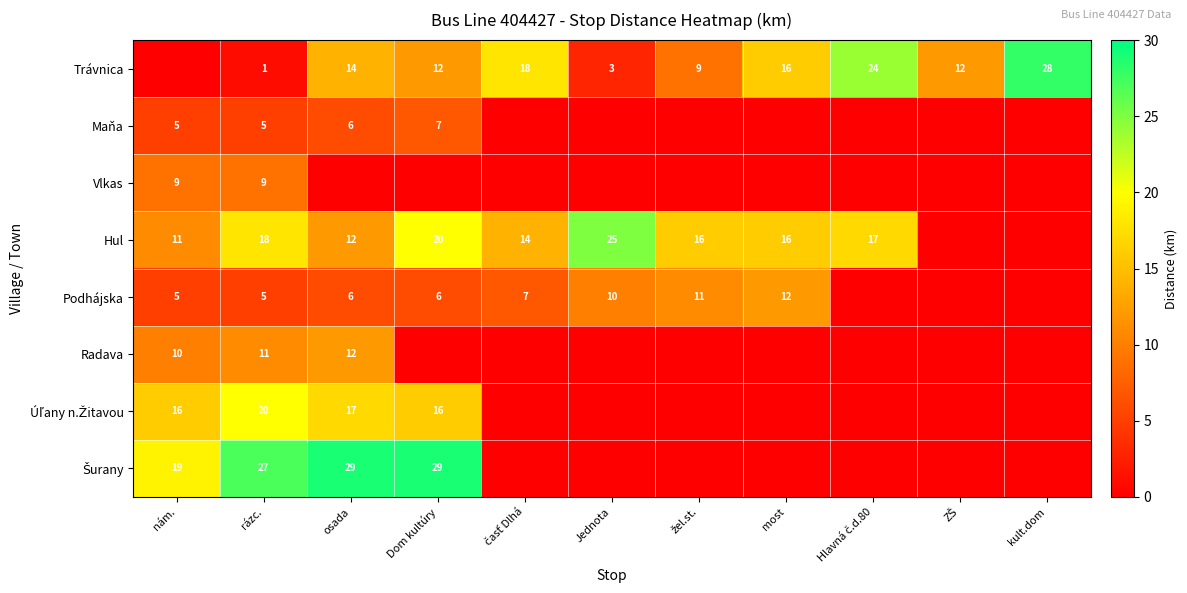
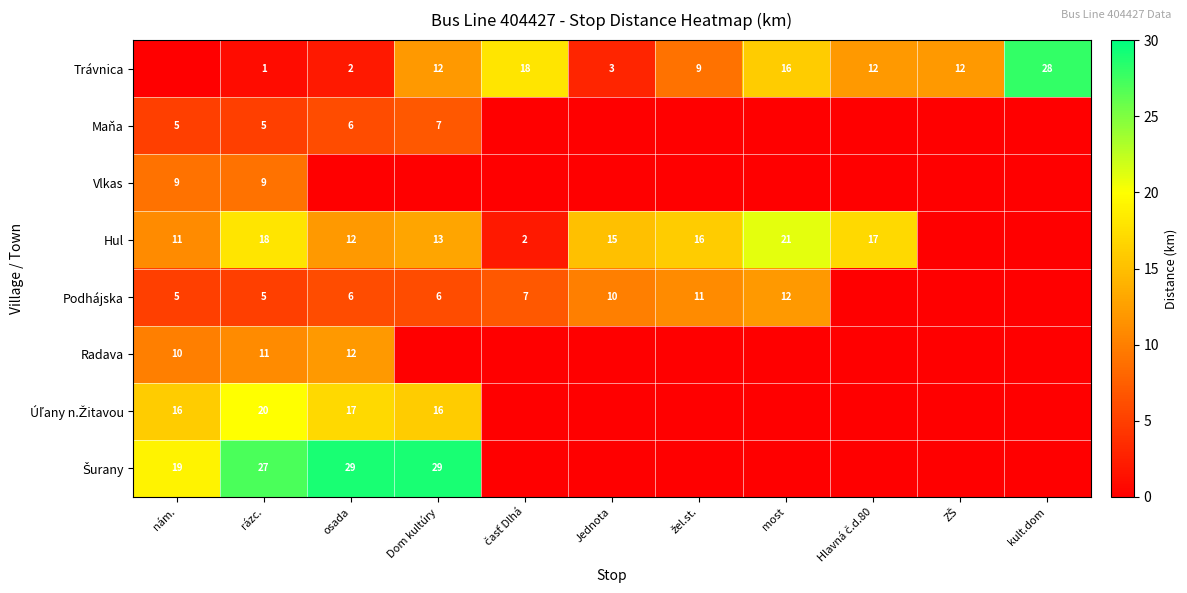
  {
    "Trávnica": {
      "rázc.": 1,
-     "osada": 14,
+     "osada": 2,
      "Dom kultúry": 12,
      "časť Dlhá": 18,
      "Jednota": 3,
      "žel.st.": 9,
      "most": 16,
-     "Hlavná č.d.80": 24,
+     "Hlavná č.d.80": 12,
      "ZŠ": 12,
      "kult.dom": 28
    },
    "Maňa": {
      "nám.": 5,
      "rázc.": 5,
      "osada": 6,
      "Dom kultúry": 7
    },
    "Vlkas": {
      "nám.": 9,
      "rázc.": 9
    },
    "Hul": {
      "nám.": 11,
      "rázc.": 18,
      "osada": 12,
-     "Dom kultúry": 20,
-     "časť Dlhá": 14,
-     "Jednota": 25,
+     "Dom kultúry": 13,
+     "časť Dlhá": 2,
+     "Jednota": 15,
      "žel.st.": 16,
-     "most": 16,
+     "most": 21,
      "Hlavná č.d.80": 17
    },
    "Podhájska": {
      "nám.": 5,
      "rázc.": 5,
      "osada": 6,
      "Dom kultúry": 6,
      "časť Dlhá": 7,
      "Jednota": 10,
      "žel.st.": 11,
      "most": 12
    },
    "Radava": {
      "nám.": 10,
      "rázc.": 11,
      "osada": 12
    },
    "Úľany n.Žitavou": {
      "nám.": 16,
      "rázc.": 20,
      "osada": 17,
      "Dom kultúry": 16
    },
    "Šurany": {
      "nám.": 19,
      "rázc.": 27,
      "osada": 29,
      "Dom kultúry": 29
    }
  }
